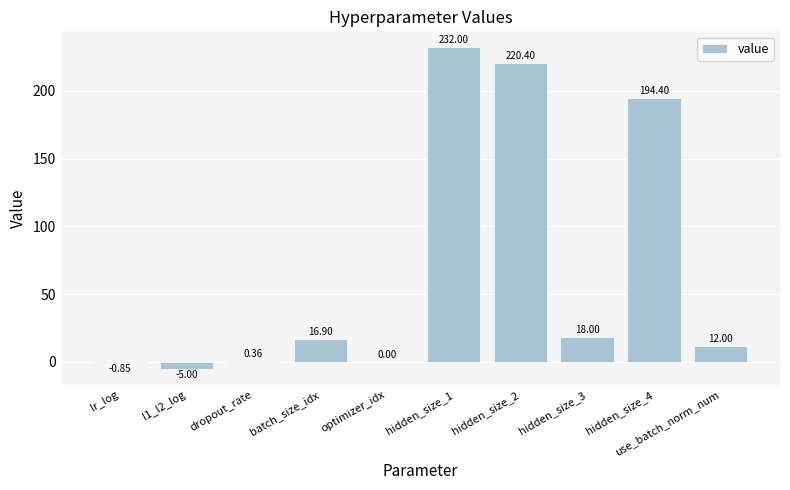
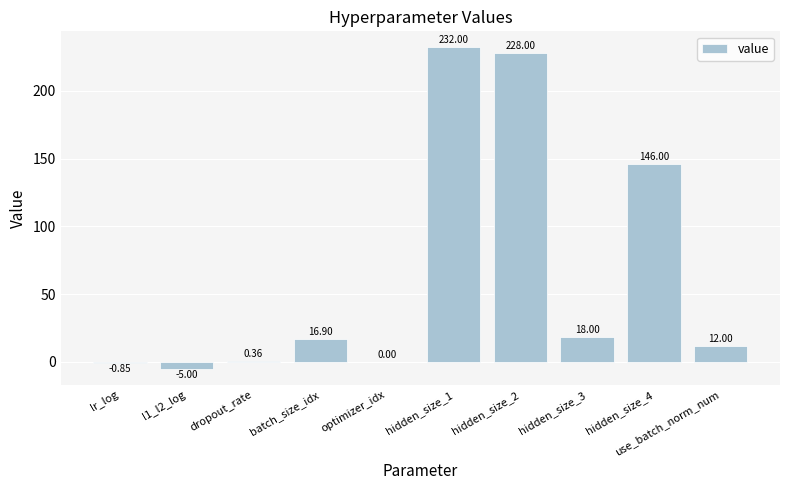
  {
    "lr_log": -0.85,
    "l1_l2_log": -5.00,
    "dropout_rate": 0.36,
    "batch_size_idx": 16.90,
    "optimizer_idx": 0.00,
    "hidden_size_1": 232.00,
-   "hidden_size_2": 220.40,
+   "hidden_size_2": 228.00,
    "hidden_size_3": 18.00,
-   "hidden_size_4": 194.40,
+   "hidden_size_4": 146.00,
    "use_batch_norm_num": 12.00
  }
